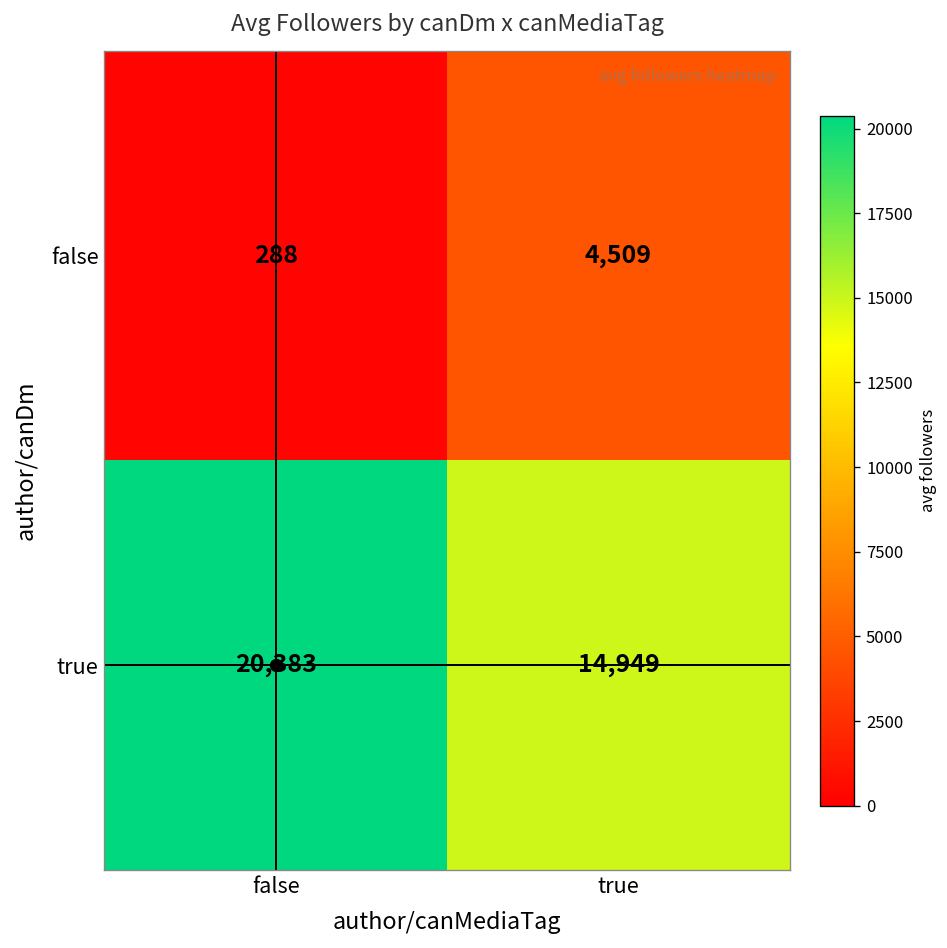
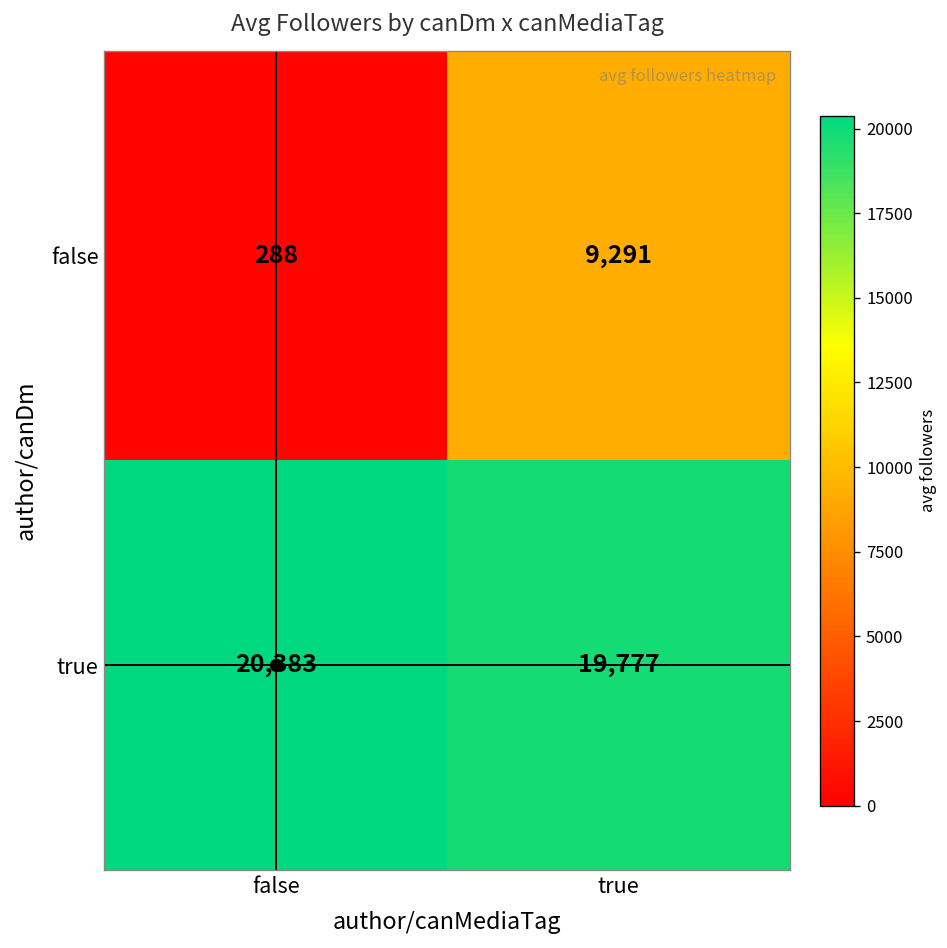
  {
    "false": {
      "false": "288",
-     "true": "4,509"
+     "true": "9,291"
    },
    "true": {
-     "true": "14,949"
+     "true": "19,777"
    }
  }
